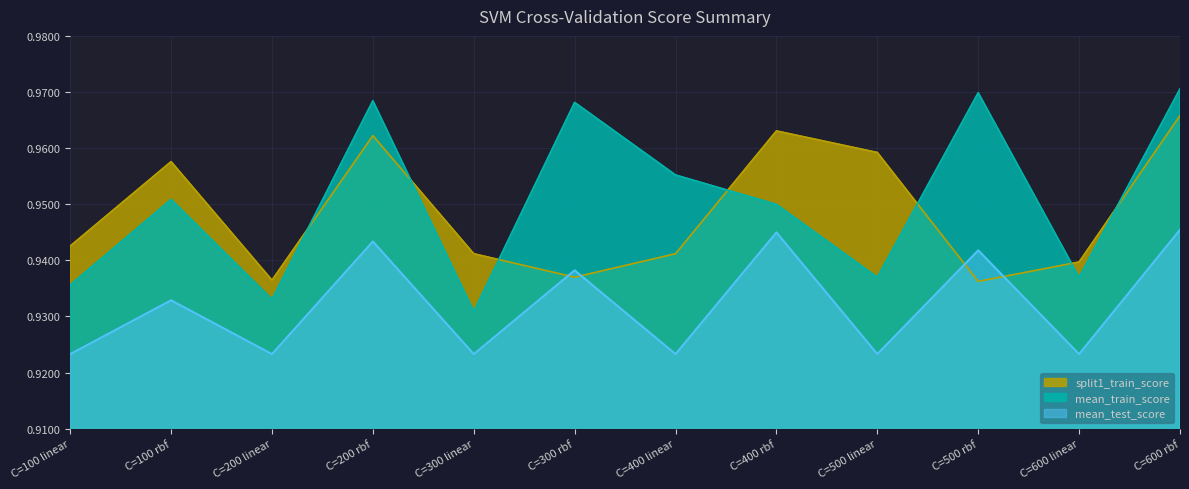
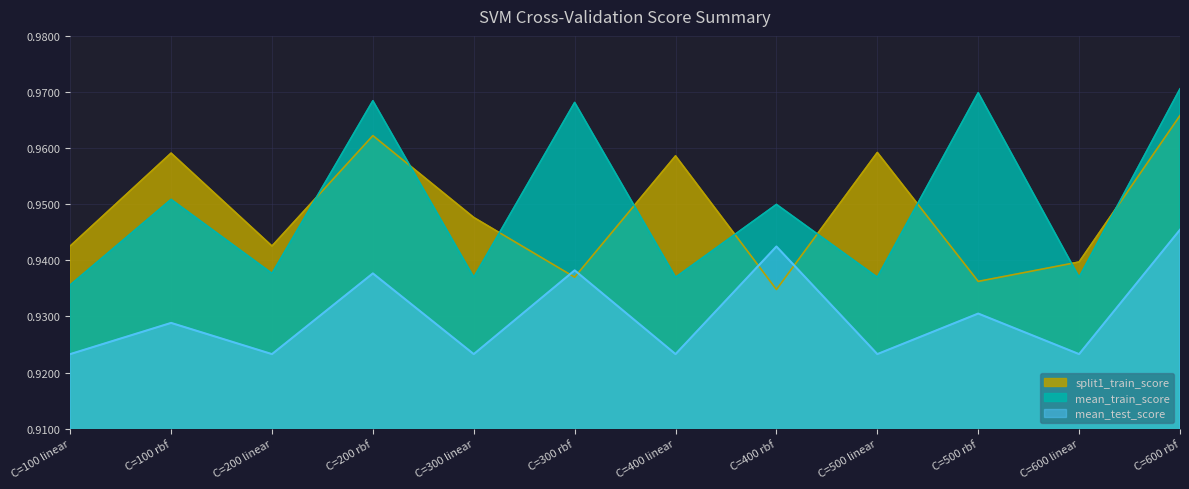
  {
    "split1_train_score": {
      "C=100 linear": 0.943,
-     "C=100 rbf": 0.958,
-     "C=200 linear": 0.936,
+     "C=100 rbf": 0.959,
+     "C=200 linear": 0.943,
      "C=200 rbf": 0.962,
-     "C=300 linear": 0.941,
+     "C=300 linear": 0.948,
      "C=300 rbf": 0.937,
-     "C=400 linear": 0.941,
-     "C=400 rbf": 0.963,
+     "C=400 linear": 0.959,
+     "C=400 rbf": 0.935,
      "C=500 linear": 0.959,
      "C=500 rbf": 0.936,
      "C=600 linear": 0.940,
      "C=600 rbf": 0.966
    },
    "mean_train_score": {
      "C=100 linear": 0.936,
      "C=100 rbf": 0.951,
-     "C=200 linear": 0.933,
+     "C=200 linear": 0.938,
      "C=200 rbf": 0.968,
-     "C=300 linear": 0.931,
+     "C=300 linear": 0.937,
      "C=300 rbf": 0.968,
-     "C=400 linear": 0.955,
+     "C=400 linear": 0.937,
      "C=400 rbf": 0.950,
      "C=500 linear": 0.937,
      "C=500 rbf": 0.970,
      "C=600 linear": 0.937,
      "C=600 rbf": 0.971
    },
    "mean_test_score": {
      "C=100 linear": 0.923,
-     "C=100 rbf": 0.933,
+     "C=100 rbf": 0.929,
      "C=200 linear": 0.923,
-     "C=200 rbf": 0.943,
+     "C=200 rbf": 0.938,
      "C=300 linear": 0.923,
      "C=300 rbf": 0.938,
      "C=400 linear": 0.923,
-     "C=400 rbf": 0.945,
+     "C=400 rbf": 0.942,
      "C=500 linear": 0.923,
-     "C=500 rbf": 0.942,
+     "C=500 rbf": 0.931,
      "C=600 linear": 0.923,
      "C=600 rbf": 0.945
    }
  }
